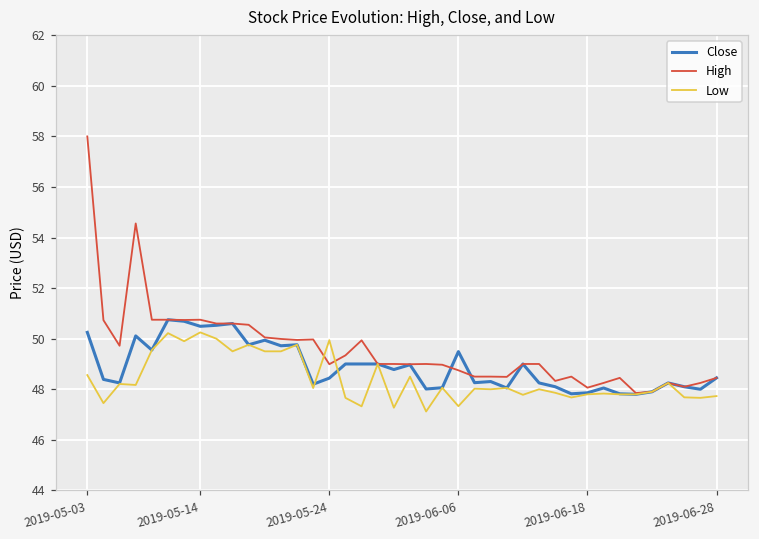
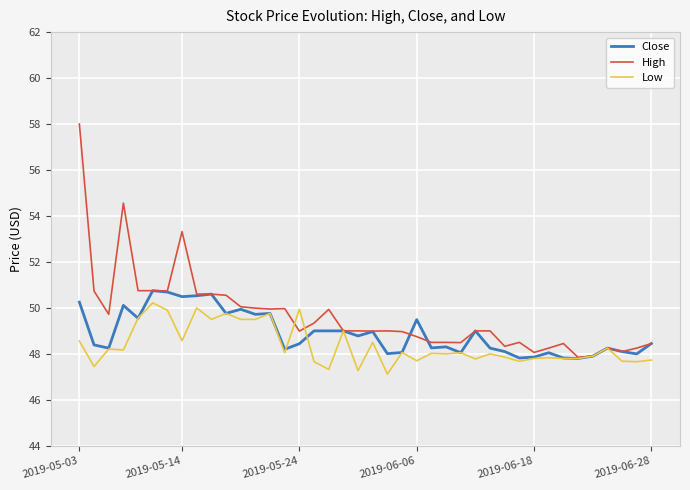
  {
    "Close": {
      "2019-05-03": 50.3,
      "2019-05-14": 50.5,
      "2019-05-24": 48.4,
      "2019-06-06": 49.5
    },
    "High": {
      "2019-05-03": 58.0,
-     "2019-05-14": 50.8,
+     "2019-05-14": 53.3,
      "2019-05-24": 49.0,
      "2019-06-06": 48.8,
      "2019-06-18": 48.1
    },
    "Low": {
      "2019-05-03": 48.6,
-     "2019-05-14": 50.3,
+     "2019-05-14": 48.6,
      "2019-05-24": 49.9,
-     "2019-06-06": 47.3,
+     "2019-06-06": 47.7,
      "2019-06-28": 47.7
    }
  }
